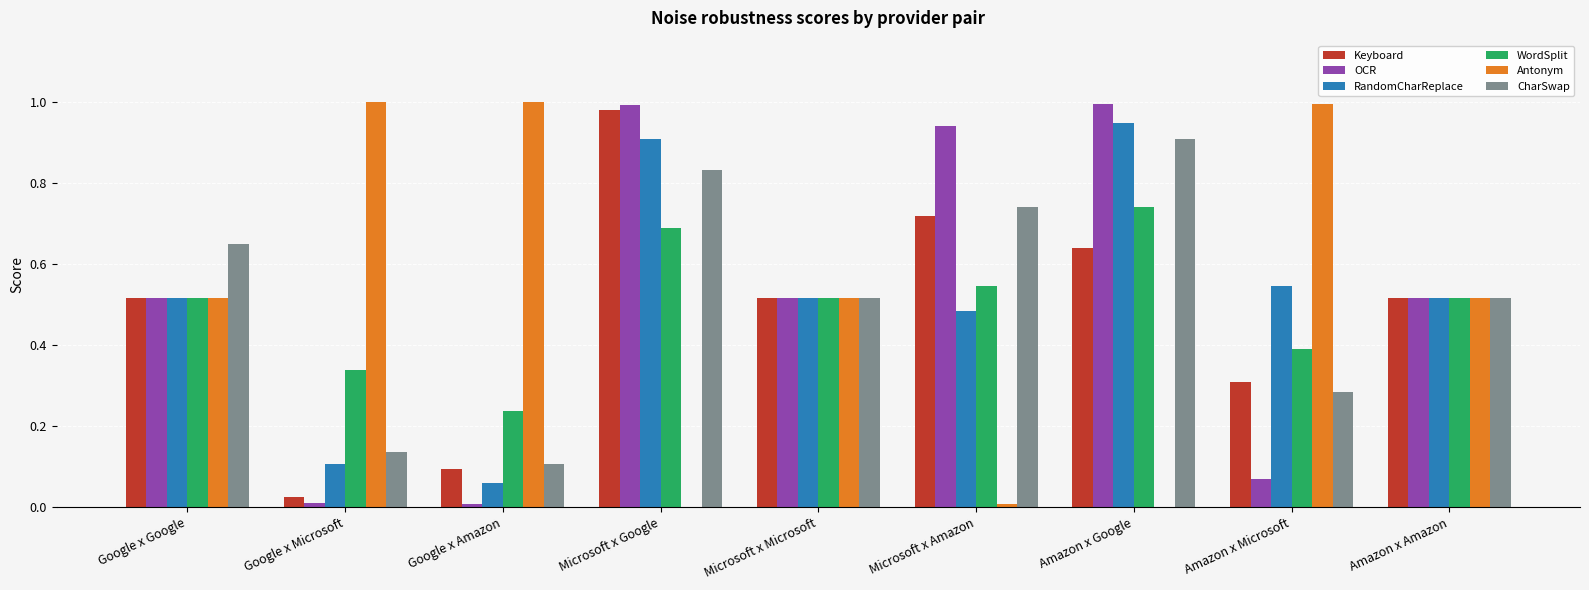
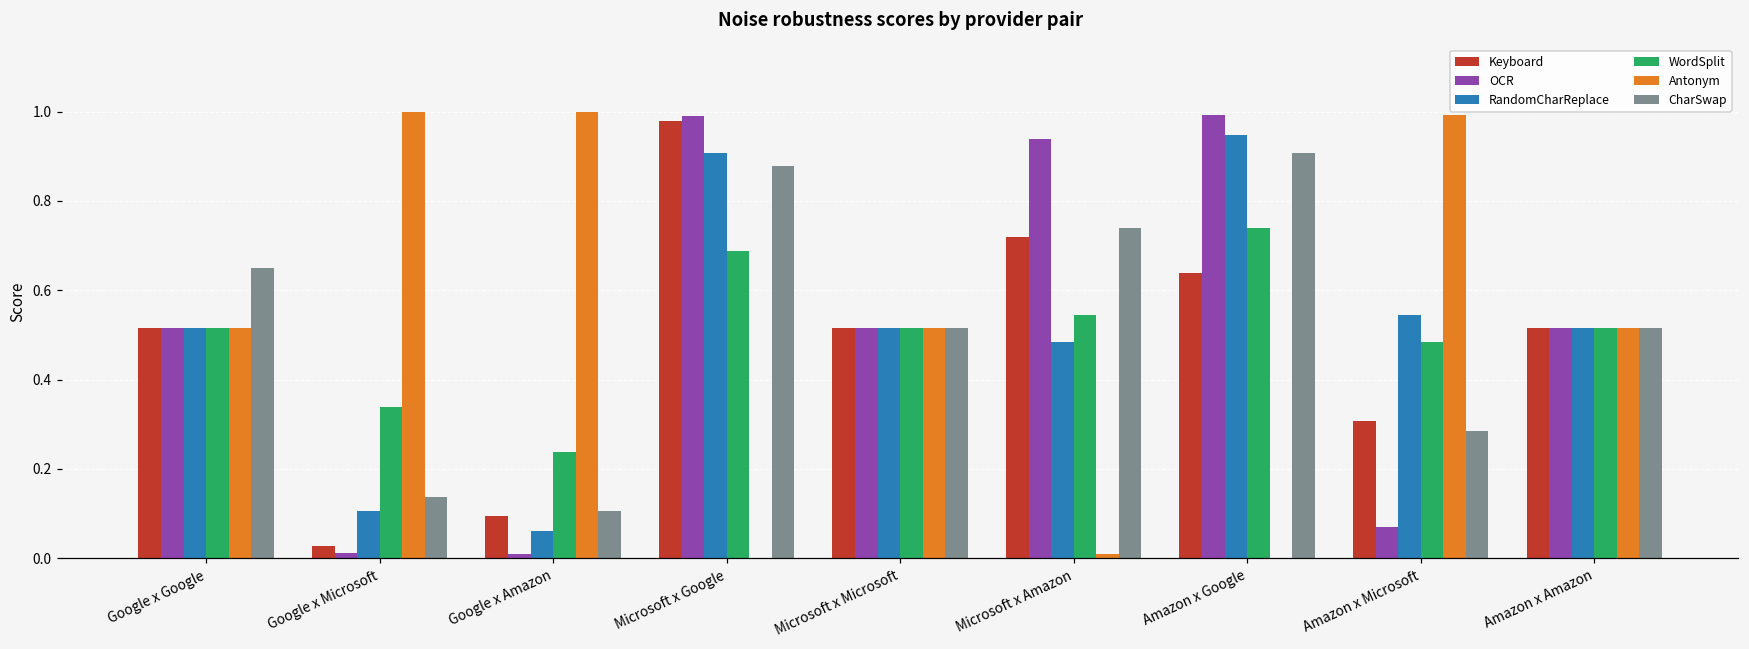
  {
    "Keyboard": {
      "Google x Google": 0.52,
      "Google x Microsoft": 0.03,
      "Google x Amazon": 0.09,
      "Microsoft x Google": 0.98,
      "Microsoft x Microsoft": 0.52,
      "Microsoft x Amazon": 0.72,
      "Amazon x Google": 0.64,
      "Amazon x Microsoft": 0.31,
      "Amazon x Amazon": 0.52
    },
    "OCR": {
      "Google x Google": 0.52,
      "Google x Microsoft": 0.01,
      "Google x Amazon": 0.01,
      "Microsoft x Google": 0.99,
      "Microsoft x Microsoft": 0.52,
      "Microsoft x Amazon": 0.94,
      "Amazon x Google": 0.99,
      "Amazon x Microsoft": 0.07,
      "Amazon x Amazon": 0.52
    },
    "RandomCharReplace": {
      "Google x Google": 0.52,
      "Google x Microsoft": 0.11,
      "Google x Amazon": 0.06,
      "Microsoft x Google": 0.91,
      "Microsoft x Microsoft": 0.52,
      "Microsoft x Amazon": 0.48,
      "Amazon x Google": 0.95,
      "Amazon x Microsoft": 0.55,
      "Amazon x Amazon": 0.52
    },
    "WordSplit": {
      "Google x Google": 0.52,
      "Google x Microsoft": 0.34,
      "Google x Amazon": 0.24,
      "Microsoft x Google": 0.69,
      "Microsoft x Microsoft": 0.52,
      "Microsoft x Amazon": 0.55,
      "Amazon x Google": 0.74,
-     "Amazon x Microsoft": 0.39,
+     "Amazon x Microsoft": 0.48,
      "Amazon x Amazon": 0.52
    },
    "Antonym": {
      "Google x Google": 0.52,
      "Google x Microsoft": 1.00,
      "Google x Amazon": 1.00,
      "Microsoft x Microsoft": 0.52,
      "Microsoft x Amazon": 0.01,
      "Amazon x Microsoft": 0.99,
      "Amazon x Amazon": 0.52
    },
    "CharSwap": {
      "Google x Google": 0.65,
      "Google x Microsoft": 0.14,
      "Google x Amazon": 0.11,
-     "Microsoft x Google": 0.83,
+     "Microsoft x Google": 0.88,
      "Microsoft x Microsoft": 0.52,
      "Microsoft x Amazon": 0.74,
      "Amazon x Google": 0.91,
      "Amazon x Microsoft": 0.29,
      "Amazon x Amazon": 0.52
    }
  }
